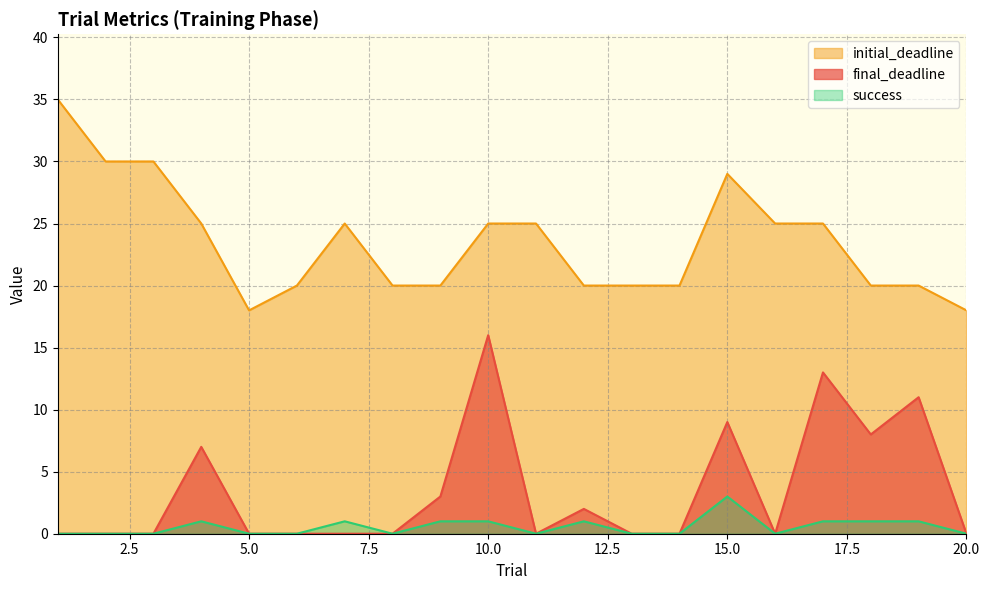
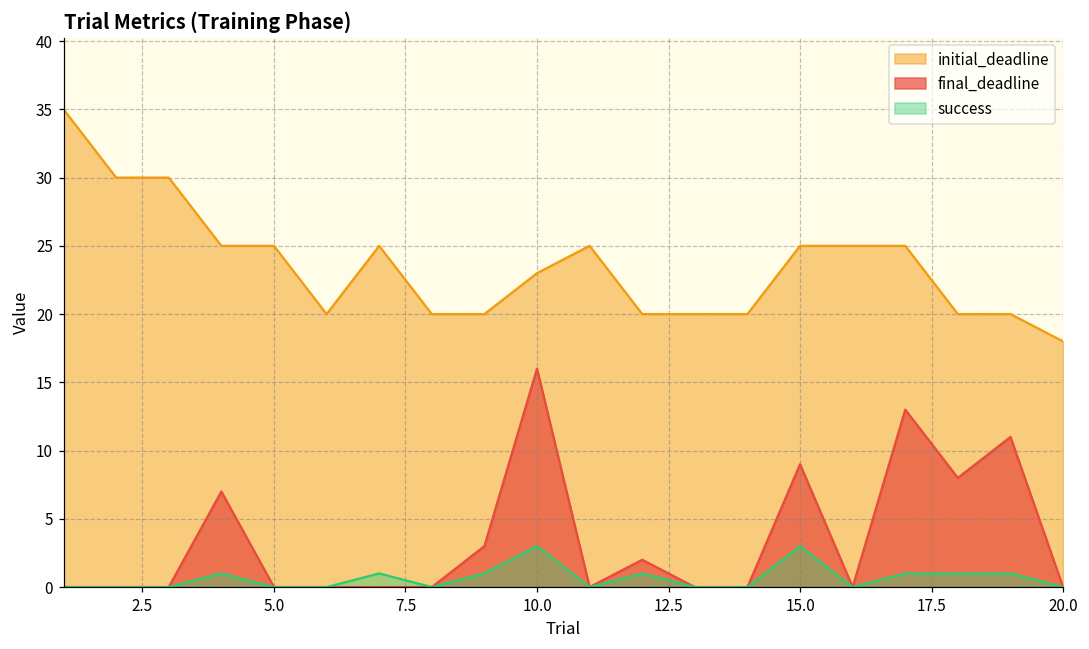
  {
    "initial_deadline": {
-     "5.0": 18,
-     "10.0": 25,
-     "15.0": 29,
+     "5.0": 25,
+     "10.0": 23,
+     "15.0": 25,
      "20.0": 18
    },
    "final_deadline": {
      "10.0": 16,
      "15.0": 9
    },
    "success": {
-     "10.0": 1,
+     "10.0": 3,
      "15.0": 3
    }
  }
